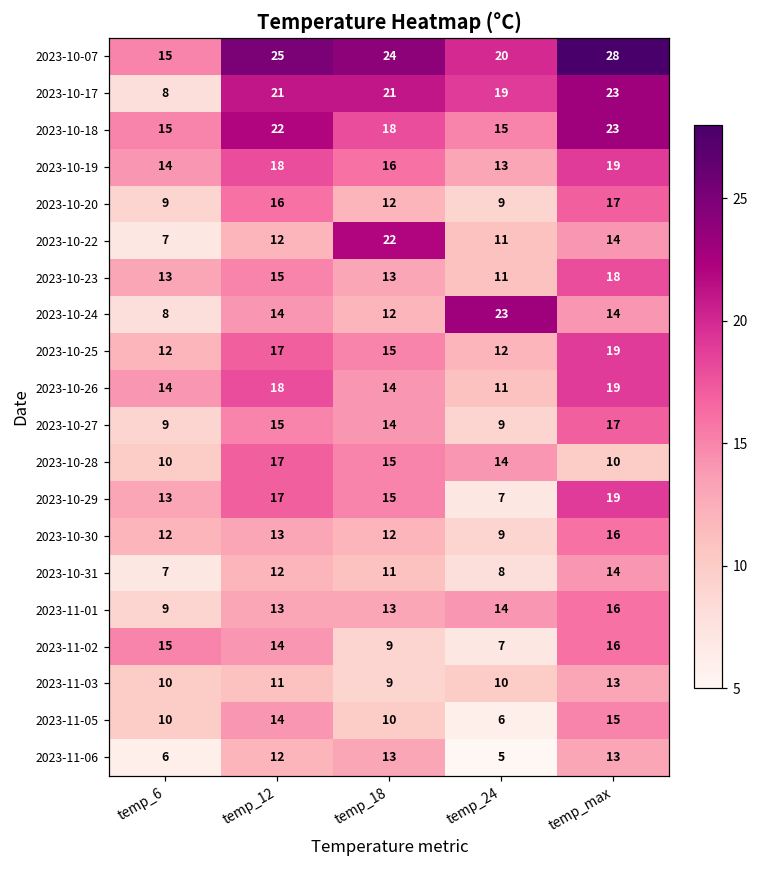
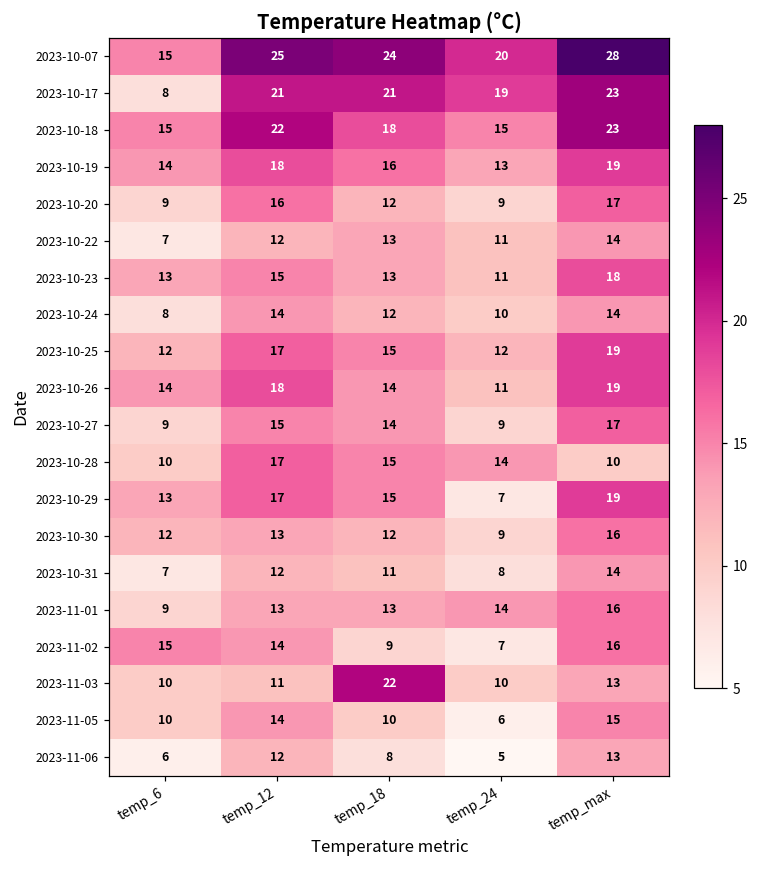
  {
    "2023-10-07": {
      "temp_6": 15,
      "temp_12": 25,
      "temp_18": 24,
      "temp_24": 20,
      "temp_max": 28
    },
    "2023-10-17": {
      "temp_6": 8,
      "temp_12": 21,
      "temp_18": 21,
      "temp_24": 19,
      "temp_max": 23
    },
    "2023-10-18": {
      "temp_6": 15,
      "temp_12": 22,
      "temp_18": 18,
      "temp_24": 15,
      "temp_max": 23
    },
    "2023-10-19": {
      "temp_6": 14,
      "temp_12": 18,
      "temp_18": 16,
      "temp_24": 13,
      "temp_max": 19
    },
    "2023-10-20": {
      "temp_6": 9,
      "temp_12": 16,
      "temp_18": 12,
      "temp_24": 9,
      "temp_max": 17
    },
    "2023-10-22": {
      "temp_6": 7,
      "temp_12": 12,
-     "temp_18": 22,
+     "temp_18": 13,
      "temp_24": 11,
      "temp_max": 14
    },
    "2023-10-23": {
      "temp_6": 13,
      "temp_12": 15,
      "temp_18": 13,
      "temp_24": 11,
      "temp_max": 18
    },
    "2023-10-24": {
      "temp_6": 8,
      "temp_12": 14,
      "temp_18": 12,
-     "temp_24": 23,
+     "temp_24": 10,
      "temp_max": 14
    },
    "2023-10-25": {
      "temp_6": 12,
      "temp_12": 17,
      "temp_18": 15,
      "temp_24": 12,
      "temp_max": 19
    },
    "2023-10-26": {
      "temp_6": 14,
      "temp_12": 18,
      "temp_18": 14,
      "temp_24": 11,
      "temp_max": 19
    },
    "2023-10-27": {
      "temp_6": 9,
      "temp_12": 15,
      "temp_18": 14,
      "temp_24": 9,
      "temp_max": 17
    },
    "2023-10-28": {
      "temp_6": 10,
      "temp_12": 17,
      "temp_18": 15,
      "temp_24": 14,
      "temp_max": 10
    },
    "2023-10-29": {
      "temp_6": 13,
      "temp_12": 17,
      "temp_18": 15,
      "temp_24": 7,
      "temp_max": 19
    },
    "2023-10-30": {
      "temp_6": 12,
      "temp_12": 13,
      "temp_18": 12,
      "temp_24": 9,
      "temp_max": 16
    },
    "2023-10-31": {
      "temp_6": 7,
      "temp_12": 12,
      "temp_18": 11,
      "temp_24": 8,
      "temp_max": 14
    },
    "2023-11-01": {
      "temp_6": 9,
      "temp_12": 13,
      "temp_18": 13,
      "temp_24": 14,
      "temp_max": 16
    },
    "2023-11-02": {
      "temp_6": 15,
      "temp_12": 14,
      "temp_18": 9,
      "temp_24": 7,
      "temp_max": 16
    },
    "2023-11-03": {
      "temp_6": 10,
      "temp_12": 11,
-     "temp_18": 9,
+     "temp_18": 22,
      "temp_24": 10,
      "temp_max": 13
    },
    "2023-11-05": {
      "temp_6": 10,
      "temp_12": 14,
      "temp_18": 10,
      "temp_24": 6,
      "temp_max": 15
    },
    "2023-11-06": {
      "temp_6": 6,
      "temp_12": 12,
-     "temp_18": 13,
+     "temp_18": 8,
      "temp_24": 5,
      "temp_max": 13
    }
  }
